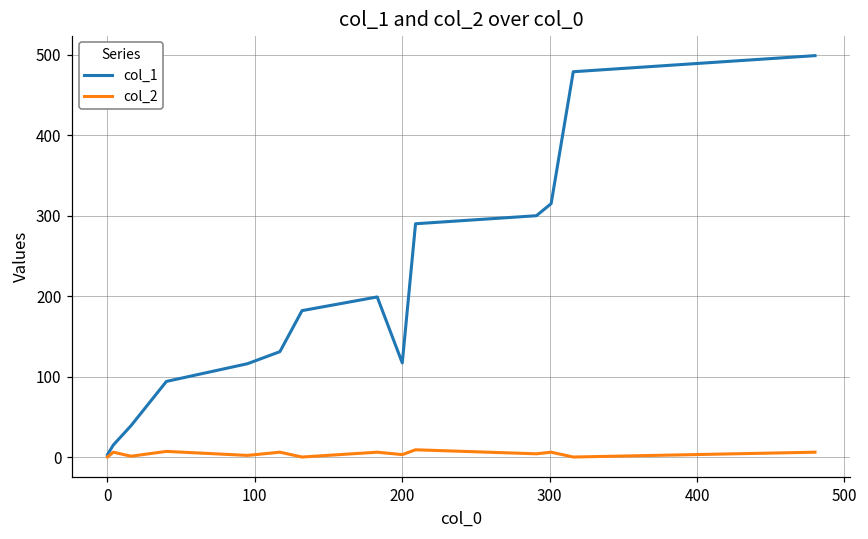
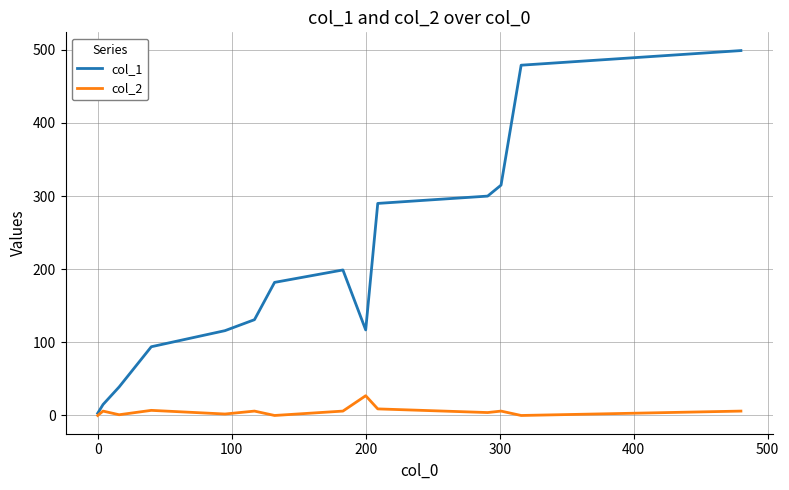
  {
    "col_1": {
      "200": 120
    },
    "col_2": {
-     "200": 0
+     "200": 30
    }
  }
